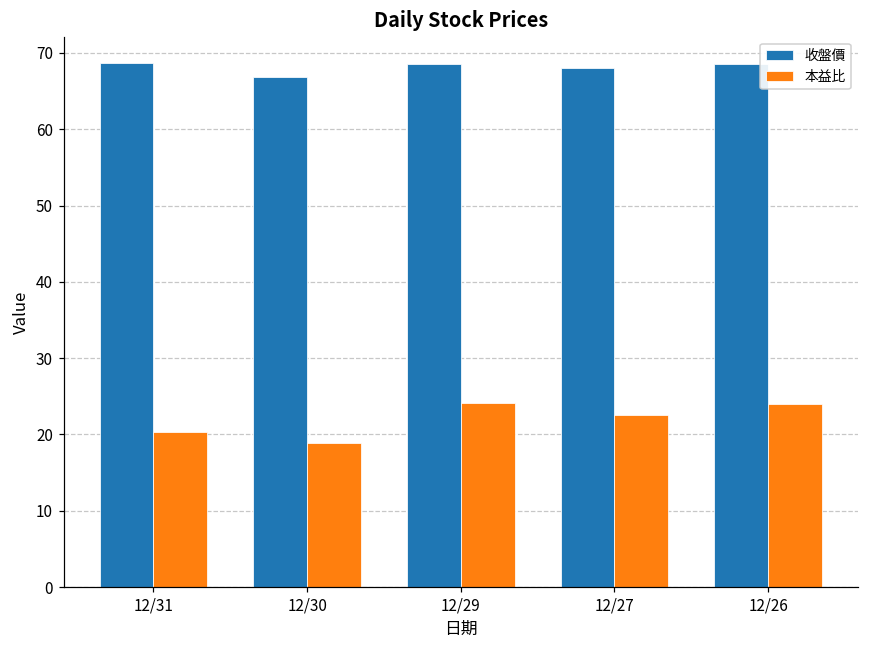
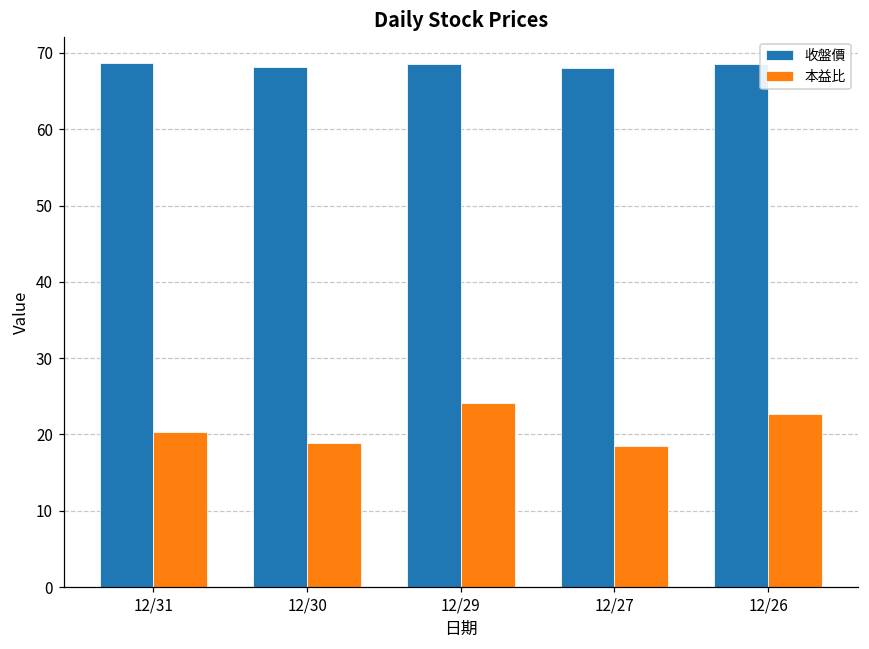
  {
    "收盤價": {
      "12/31": 69,
-     "12/30": 67,
+     "12/30": 68,
      "12/29": 69,
      "12/27": 68,
      "12/26": 69
    },
    "本益比": {
      "12/31": 20,
      "12/30": 19,
      "12/29": 24,
-     "12/27": 23,
-     "12/26": 24
+     "12/27": 19,
+     "12/26": 23
    }
  }
